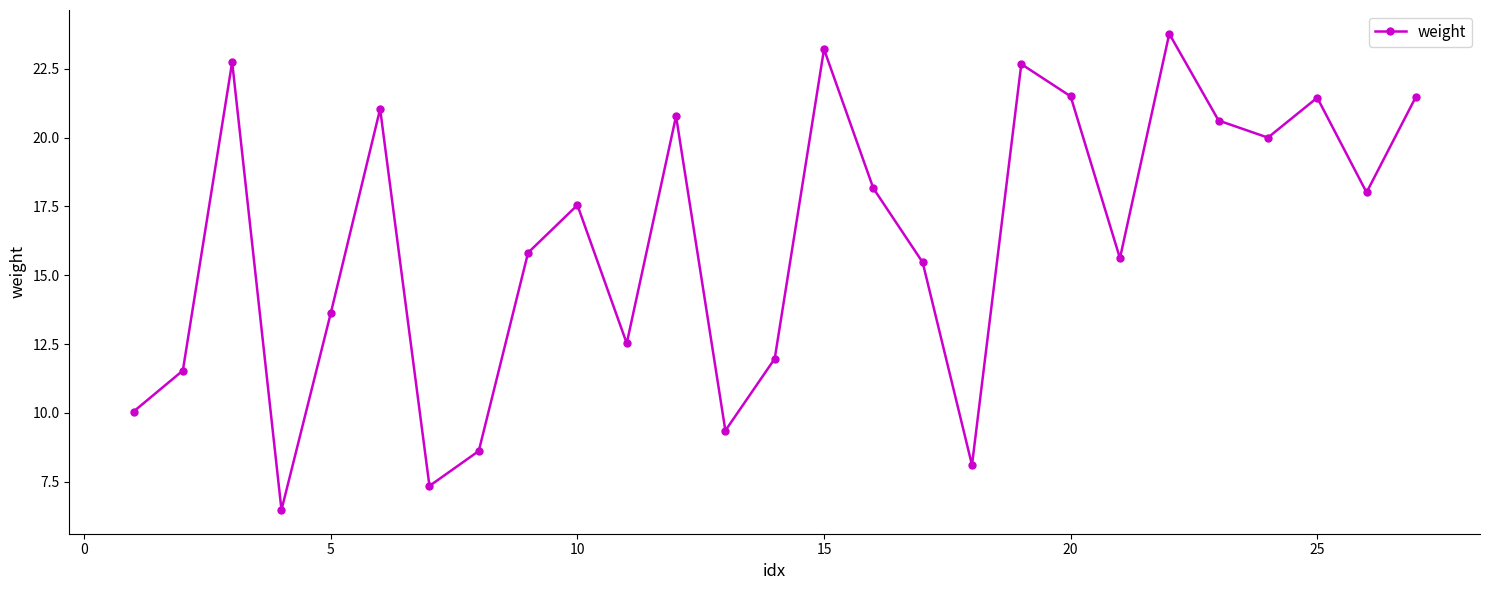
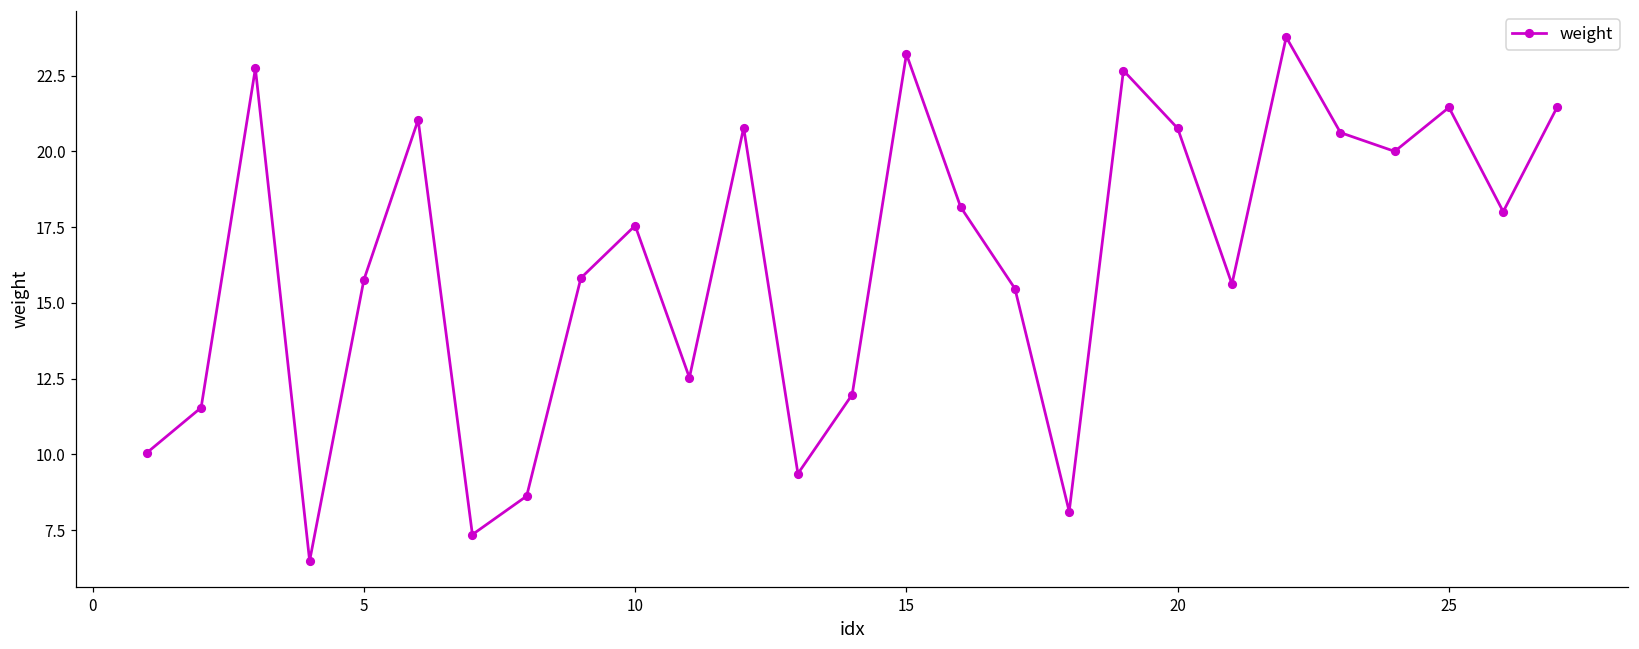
  {
-   "5": 13.6,
+   "5": 15.8,
    "10": 17.6,
    "15": 23.2,
-   "20": 21.5,
+   "20": 20.8,
    "25": 21.5
  }
